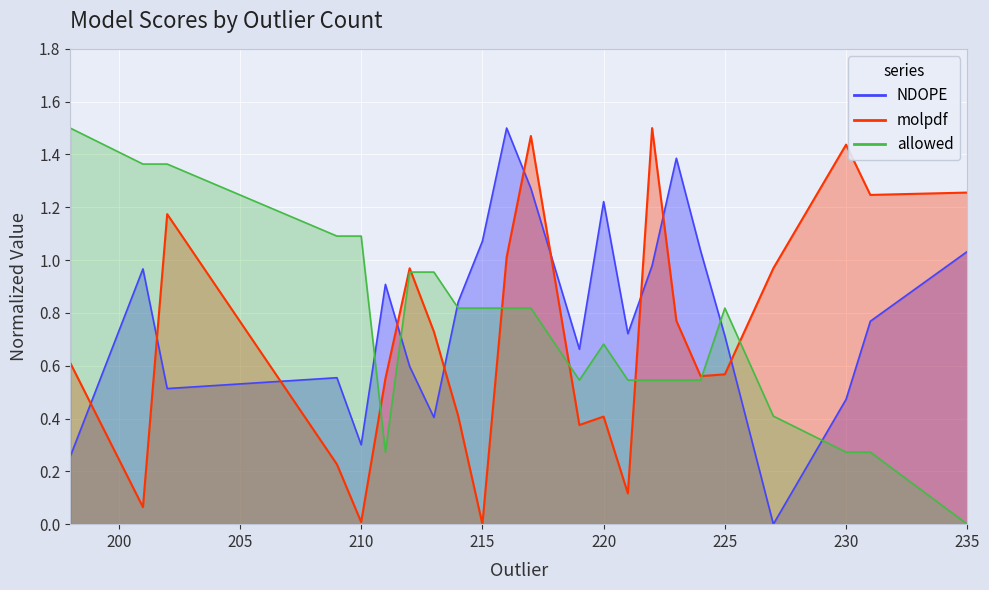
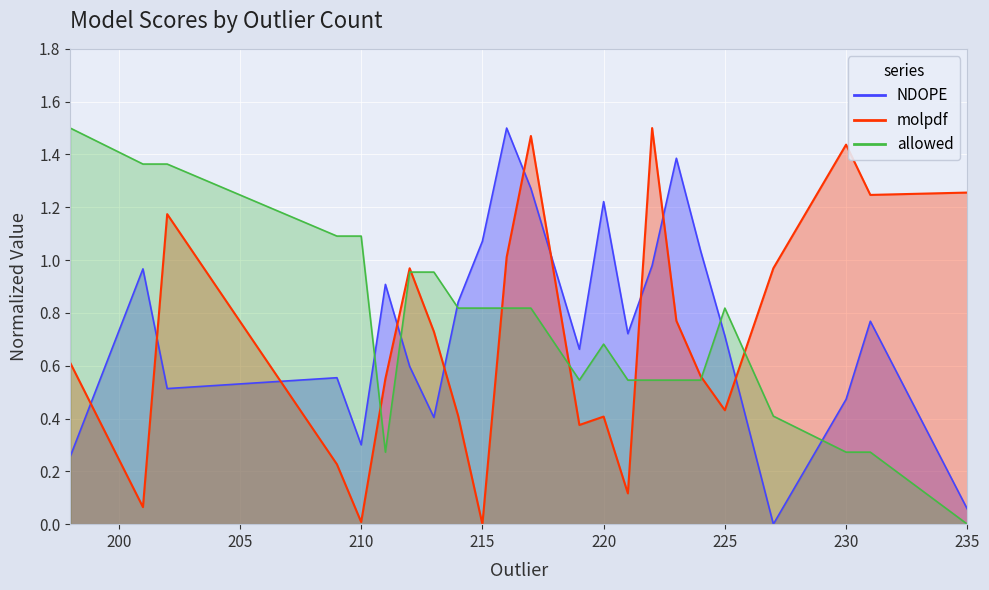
  {
    "NDOPE": {
      "210": 0.30,
      "215": 1.07,
      "220": 1.22,
      "225": 0.71,
      "230": 0.47,
-     "235": 1.03
+     "235": 0.06
    },
    "molpdf": {
      "210": 0.01,
      "215": 0.00,
      "220": 0.41,
-     "225": 0.57,
+     "225": 0.43,
      "230": 1.44,
      "235": 1.26
    },
    "allowed": {
      "210": 1.09,
      "215": 0.82,
      "220": 0.68,
      "225": 0.82,
      "230": 0.27,
      "235": 0.00
    }
  }
